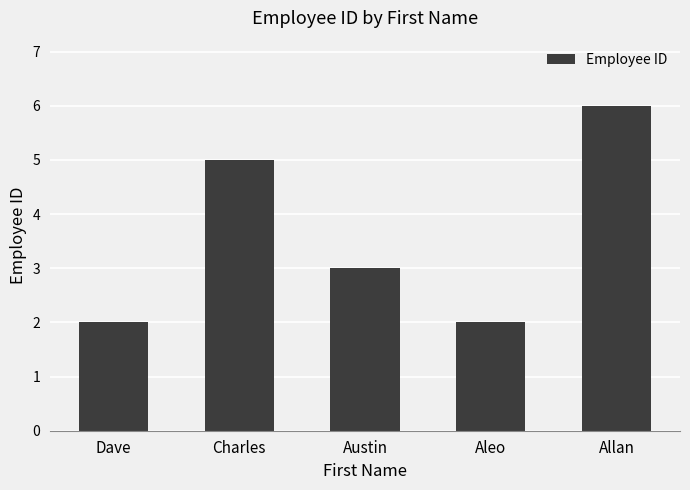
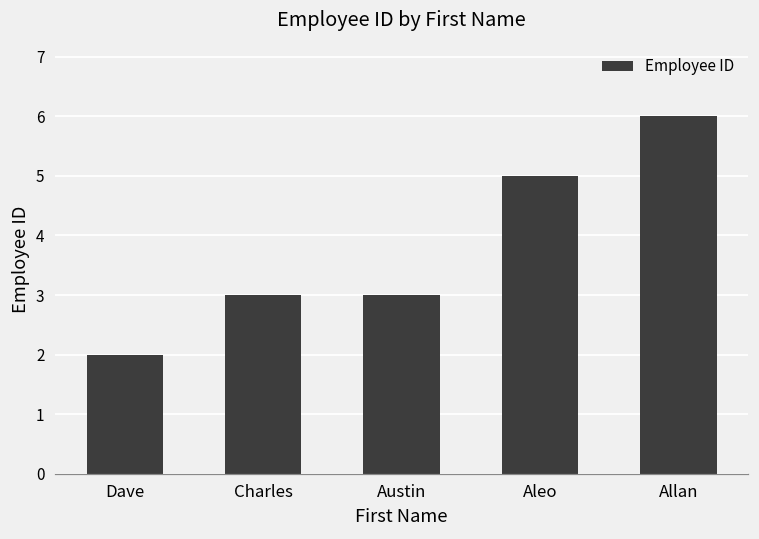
  {
    "Dave": 2,
-   "Charles": 5,
+   "Charles": 3,
    "Austin": 3,
-   "Aleo": 2,
+   "Aleo": 5,
    "Allan": 6
  }
